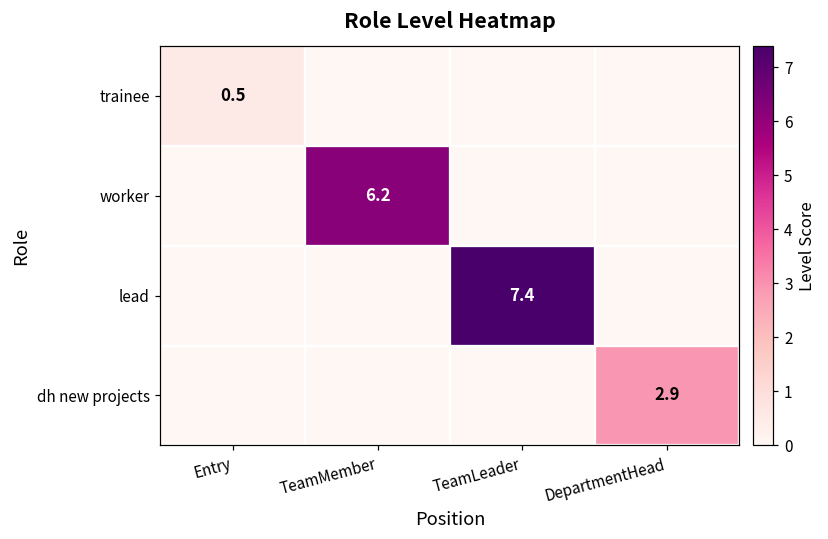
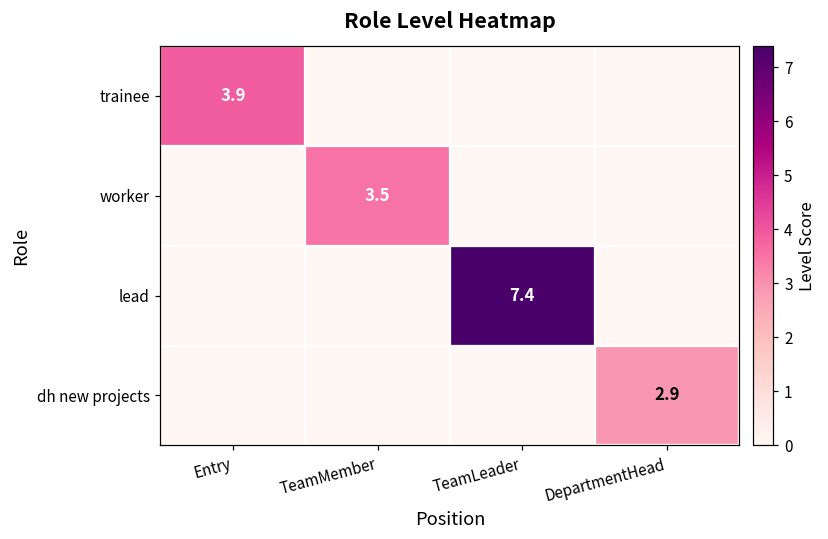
  {
    "trainee": {
-     "Entry": 0.5
+     "Entry": 3.9
    },
    "worker": {
-     "TeamMember": 6.2
+     "TeamMember": 3.5
    },
    "lead": {
      "TeamLeader": 7.4
    },
    "dh new projects": {
      "DepartmentHead": 2.9
    }
  }
